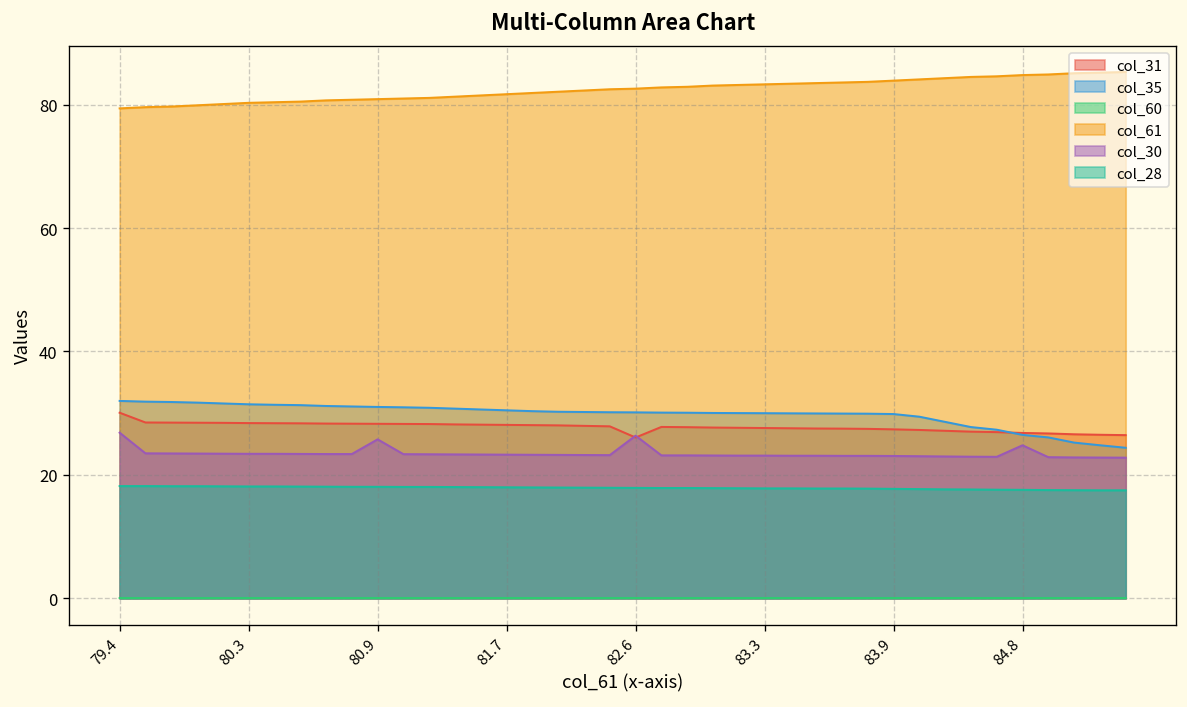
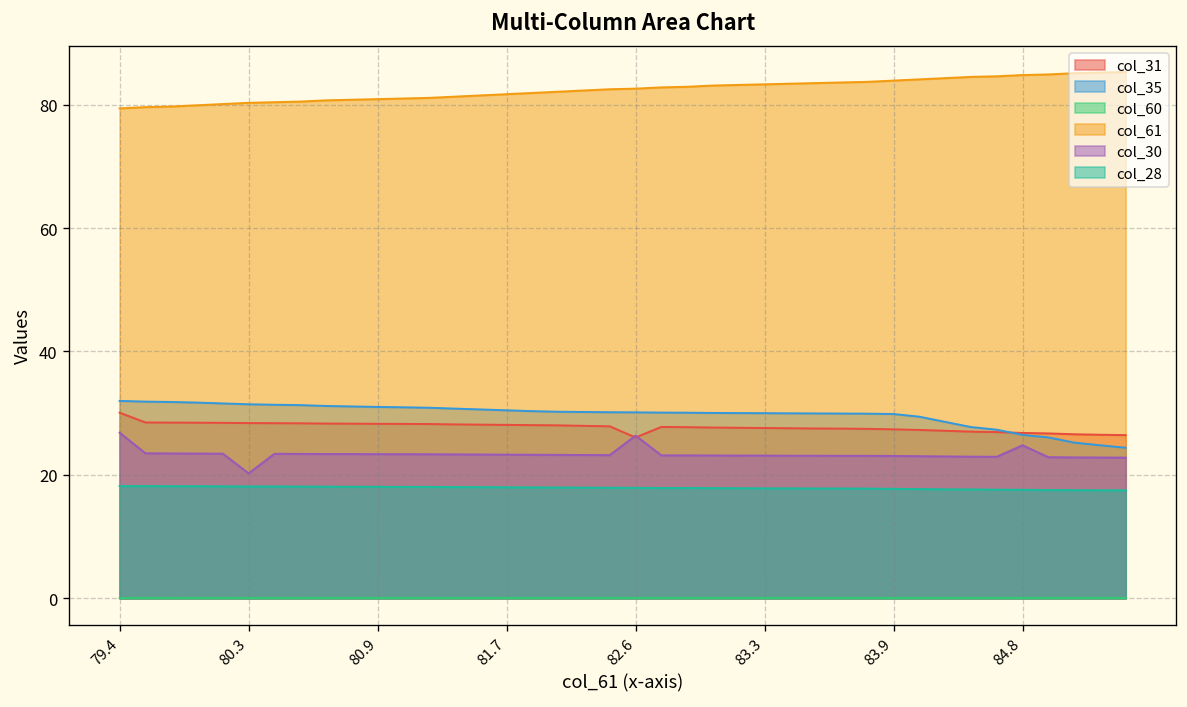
  {
    "col_31": {
      "79.4": 30,
      "80.3": 28,
      "80.9": 28,
      "81.7": 28,
      "83.3": 28,
      "83.9": 27
    },
    "col_61": {
      "79.4": 79,
      "80.3": 80,
      "80.9": 81,
      "81.7": 82,
      "82.6": 83,
      "83.3": 83,
      "83.9": 84,
      "84.8": 85
    },
    "col_30": {
      "79.4": 27,
-     "80.3": 23,
-     "80.9": 26,
+     "80.3": 20,
+     "80.9": 23,
      "81.7": 23,
      "83.3": 23,
      "83.9": 23,
      "84.8": 25
    }
  }
